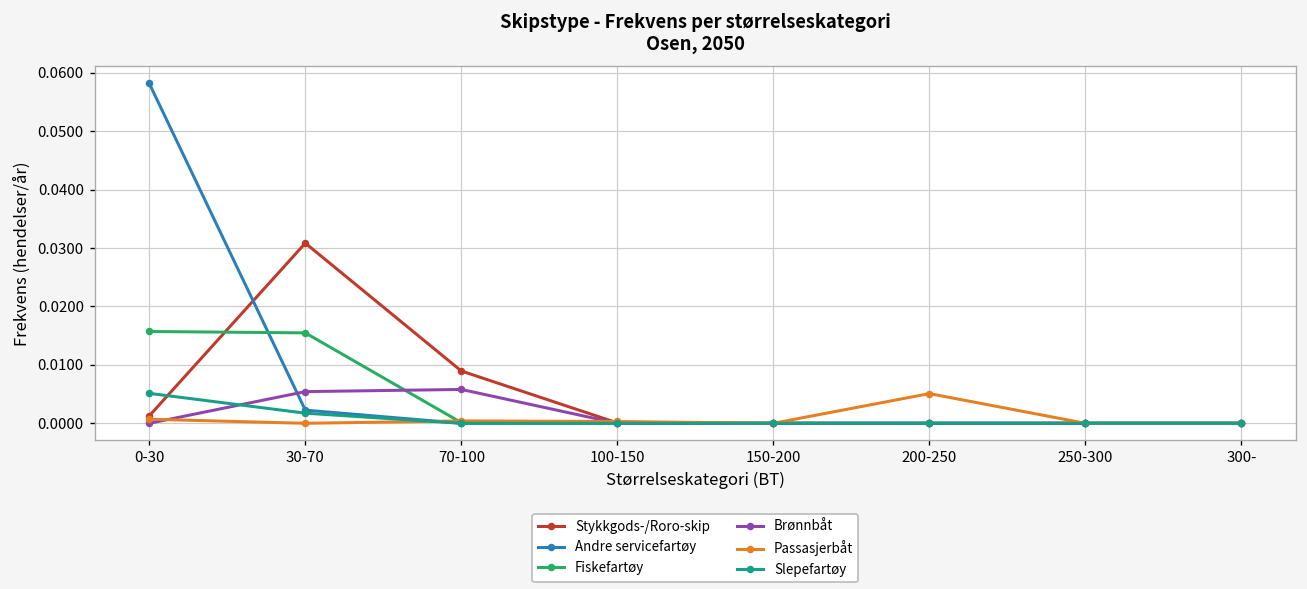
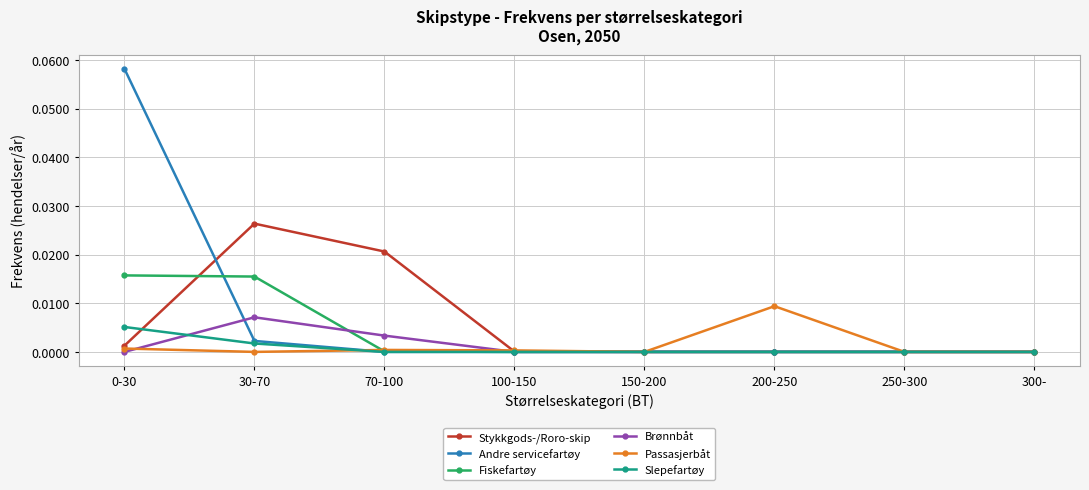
  {
    "Stykkgods-/Roro-skip": {
      "0-30": 0.001,
-     "30-70": 0.031,
-     "70-100": 0.009
+     "30-70": 0.026,
+     "70-100": 0.021
    },
    "Andre servicefartøy": {
      "0-30": 0.058,
      "30-70": 0.002
    },
    "Brønnbåt": {
      "0-30": 0.000,
-     "30-70": 0.005,
-     "70-100": 0.006
+     "30-70": 0.007,
+     "70-100": 0.003
    },
    "Passasjerbåt": {
      "0-30": 0.001,
      "30-70": 0.000,
-     "200-250": 0.005
+     "200-250": 0.009
    }
  }
